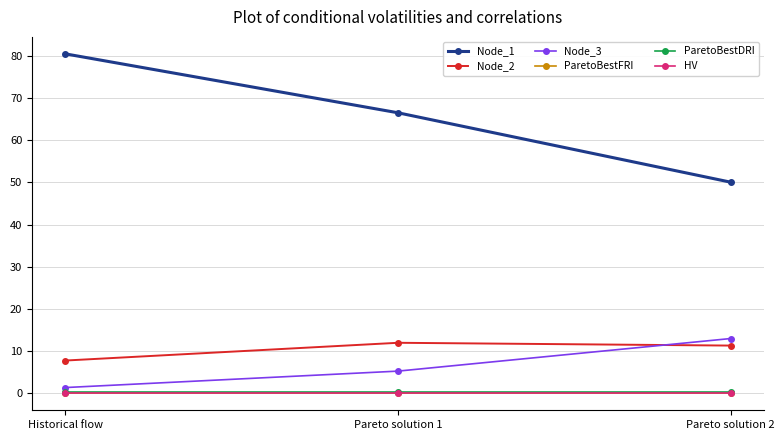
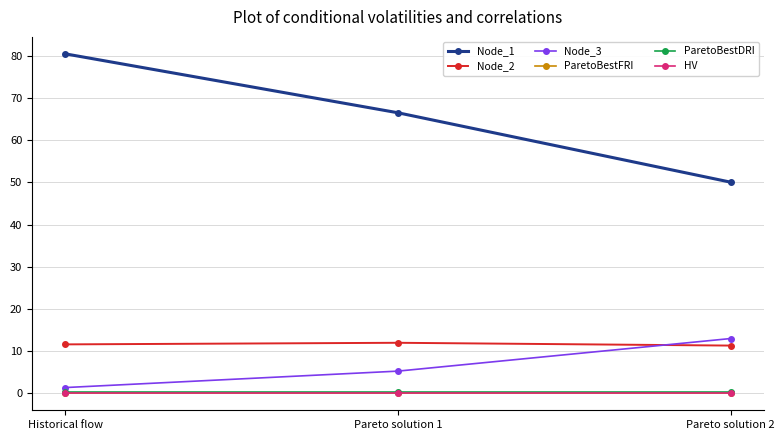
  {
    "Node_1": {
      "Historical flow": 80,
      "Pareto solution 1": 67,
      "Pareto solution 2": 50
    },
    "Node_2": {
-     "Historical flow": 8,
+     "Historical flow": 12,
      "Pareto solution 1": 12,
      "Pareto solution 2": 11
    },
    "Node_3": {
      "Historical flow": 1,
      "Pareto solution 1": 5,
      "Pareto solution 2": 13
    }
  }
